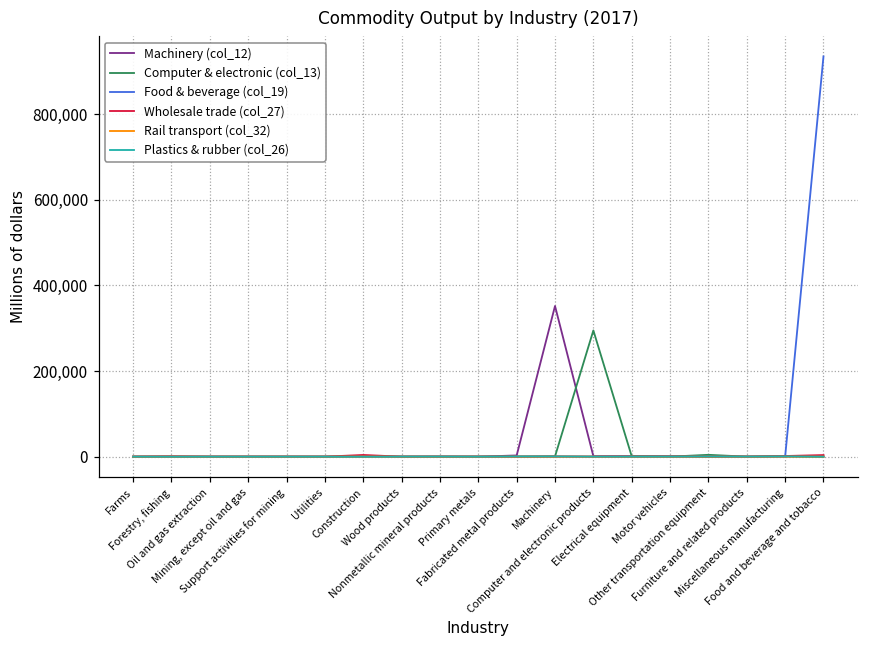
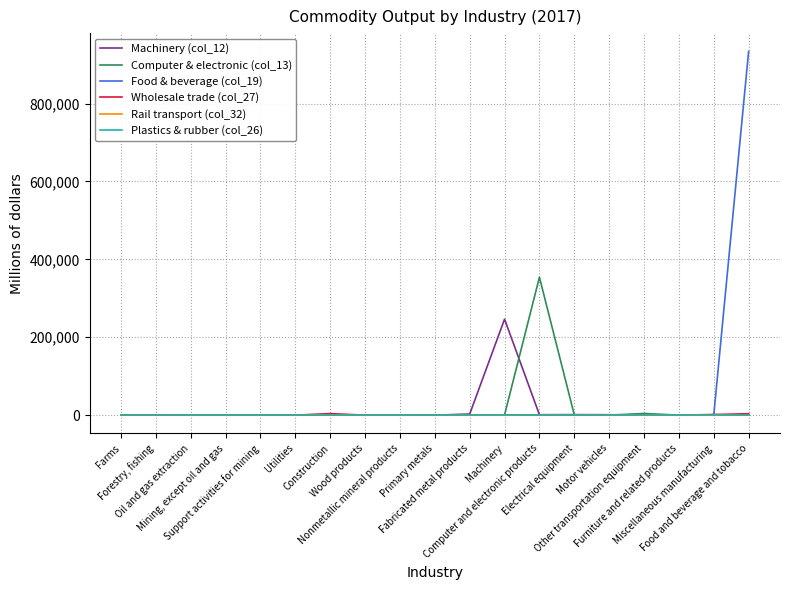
  {
    "Machinery (col_12)": {
-     "Machinery": "350,000"
+     "Machinery": "250,000"
    },
    "Computer & electronic (col_13)": {
-     "Computer and electronic products": "290,000"
+     "Computer and electronic products": "350,000"
    },
    "Food & beverage (col_19)": {
      "Food and beverage and tobacco": "930,000"
    }
  }
